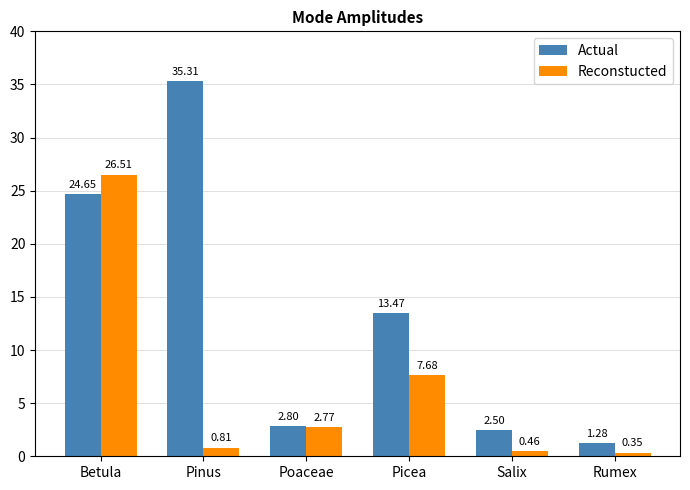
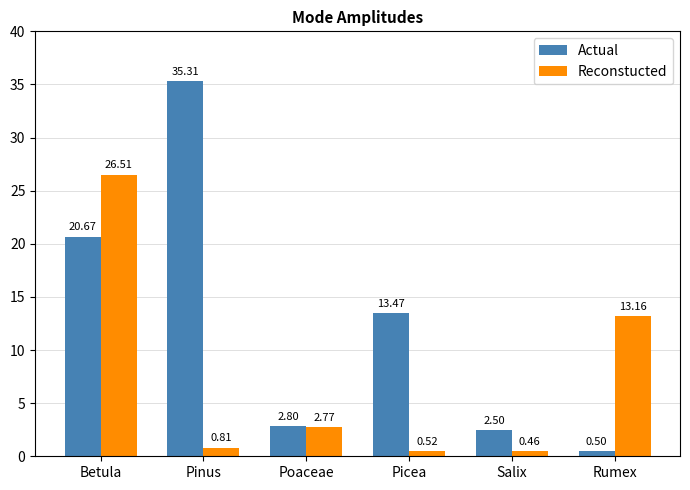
  {
    "Actual": {
-     "Betula": 24.65,
+     "Betula": 20.67,
      "Pinus": 35.31,
      "Poaceae": 2.80,
      "Picea": 13.47,
      "Salix": 2.50,
-     "Rumex": 1.28
+     "Rumex": 0.50
    },
    "Reconstucted": {
      "Betula": 26.51,
      "Pinus": 0.81,
      "Poaceae": 2.77,
-     "Picea": 7.68,
+     "Picea": 0.52,
      "Salix": 0.46,
-     "Rumex": 0.35
+     "Rumex": 13.16
    }
  }
